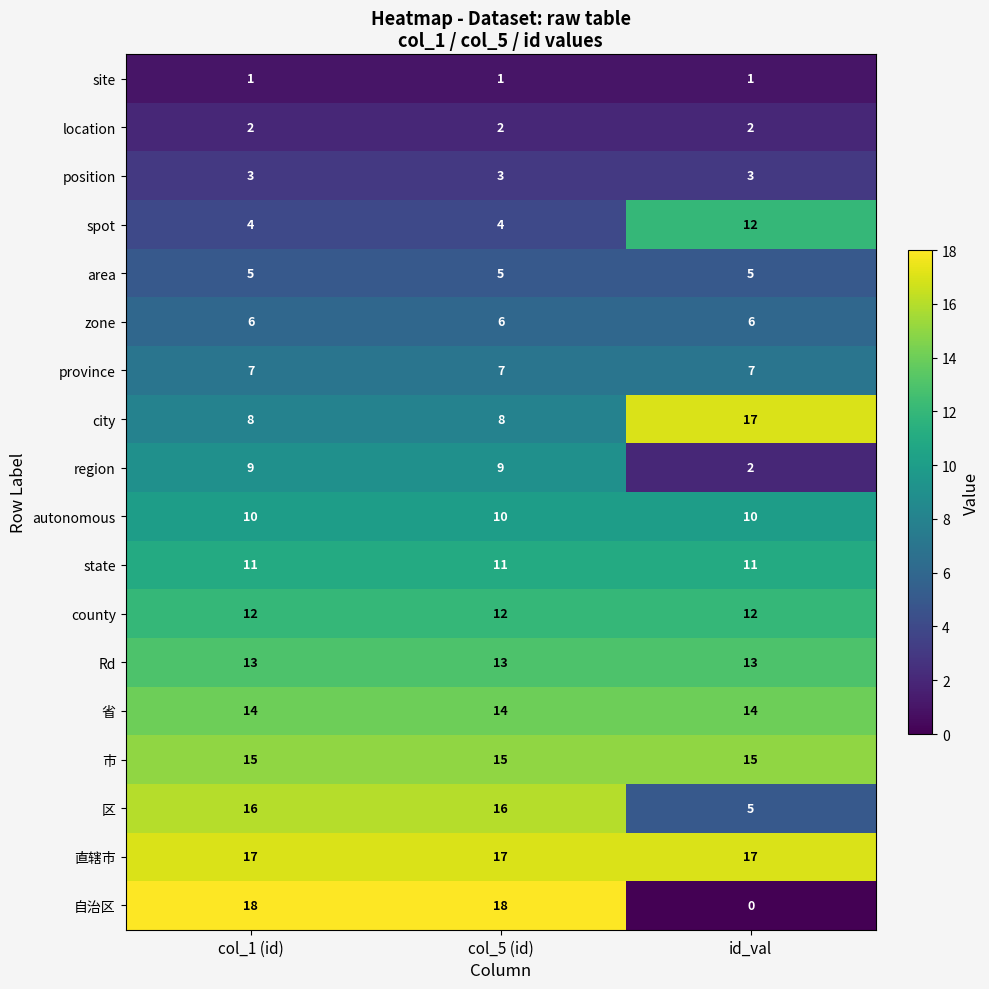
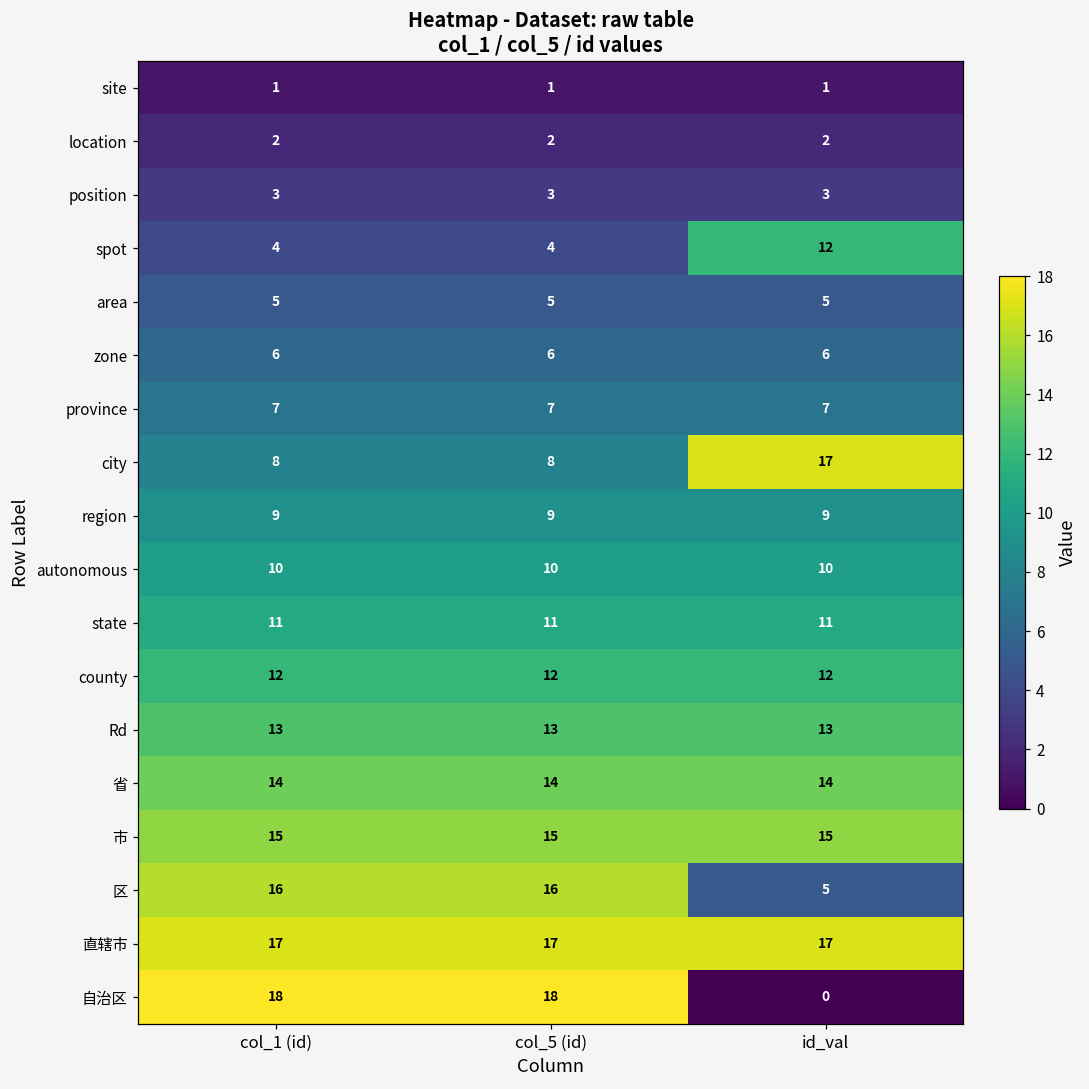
  {
    "site": {
      "col_1 (id)": 1,
      "col_5 (id)": 1,
      "id_val": 1
    },
    "location": {
      "col_1 (id)": 2,
      "col_5 (id)": 2,
      "id_val": 2
    },
    "position": {
      "col_1 (id)": 3,
      "col_5 (id)": 3,
      "id_val": 3
    },
    "spot": {
      "col_1 (id)": 4,
      "col_5 (id)": 4,
      "id_val": 12
    },
    "area": {
      "col_1 (id)": 5,
      "col_5 (id)": 5,
      "id_val": 5
    },
    "zone": {
      "col_1 (id)": 6,
      "col_5 (id)": 6,
      "id_val": 6
    },
    "province": {
      "col_1 (id)": 7,
      "col_5 (id)": 7,
      "id_val": 7
    },
    "city": {
      "col_1 (id)": 8,
      "col_5 (id)": 8,
      "id_val": 17
    },
    "region": {
      "col_1 (id)": 9,
      "col_5 (id)": 9,
-     "id_val": 2
+     "id_val": 9
    },
    "autonomous": {
      "col_1 (id)": 10,
      "col_5 (id)": 10,
      "id_val": 10
    },
    "state": {
      "col_1 (id)": 11,
      "col_5 (id)": 11,
      "id_val": 11
    },
    "county": {
      "col_1 (id)": 12,
      "col_5 (id)": 12,
      "id_val": 12
    },
    "Rd": {
      "col_1 (id)": 13,
      "col_5 (id)": 13,
      "id_val": 13
    },
    "省": {
      "col_1 (id)": 14,
      "col_5 (id)": 14,
      "id_val": 14
    },
    "市": {
      "col_1 (id)": 15,
      "col_5 (id)": 15,
      "id_val": 15
    },
    "区": {
      "col_1 (id)": 16,
      "col_5 (id)": 16,
      "id_val": 5
    },
    "直辖市": {
      "col_1 (id)": 17,
      "col_5 (id)": 17,
      "id_val": 17
    },
    "自治区": {
      "col_1 (id)": 18,
      "col_5 (id)": 18,
      "id_val": 0
    }
  }
